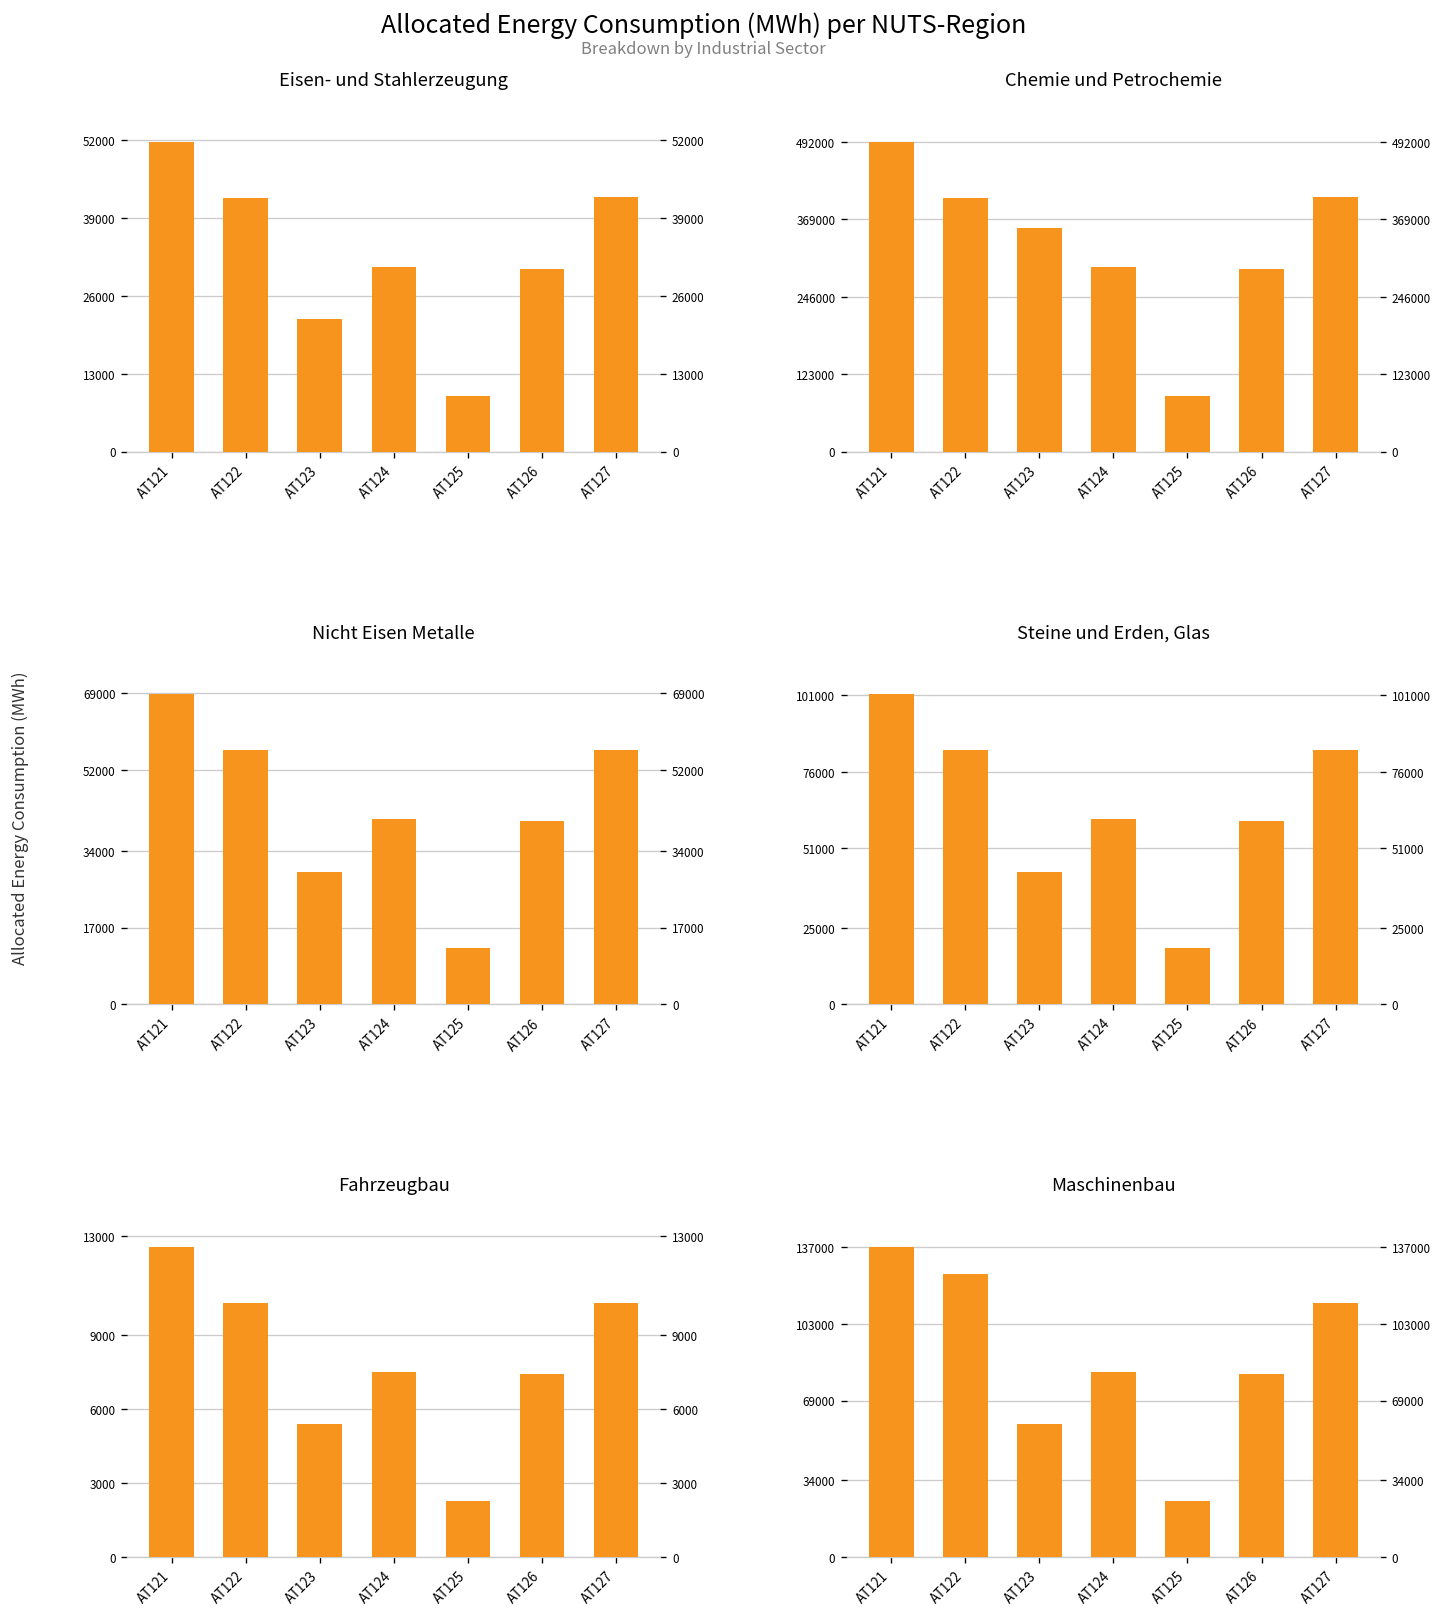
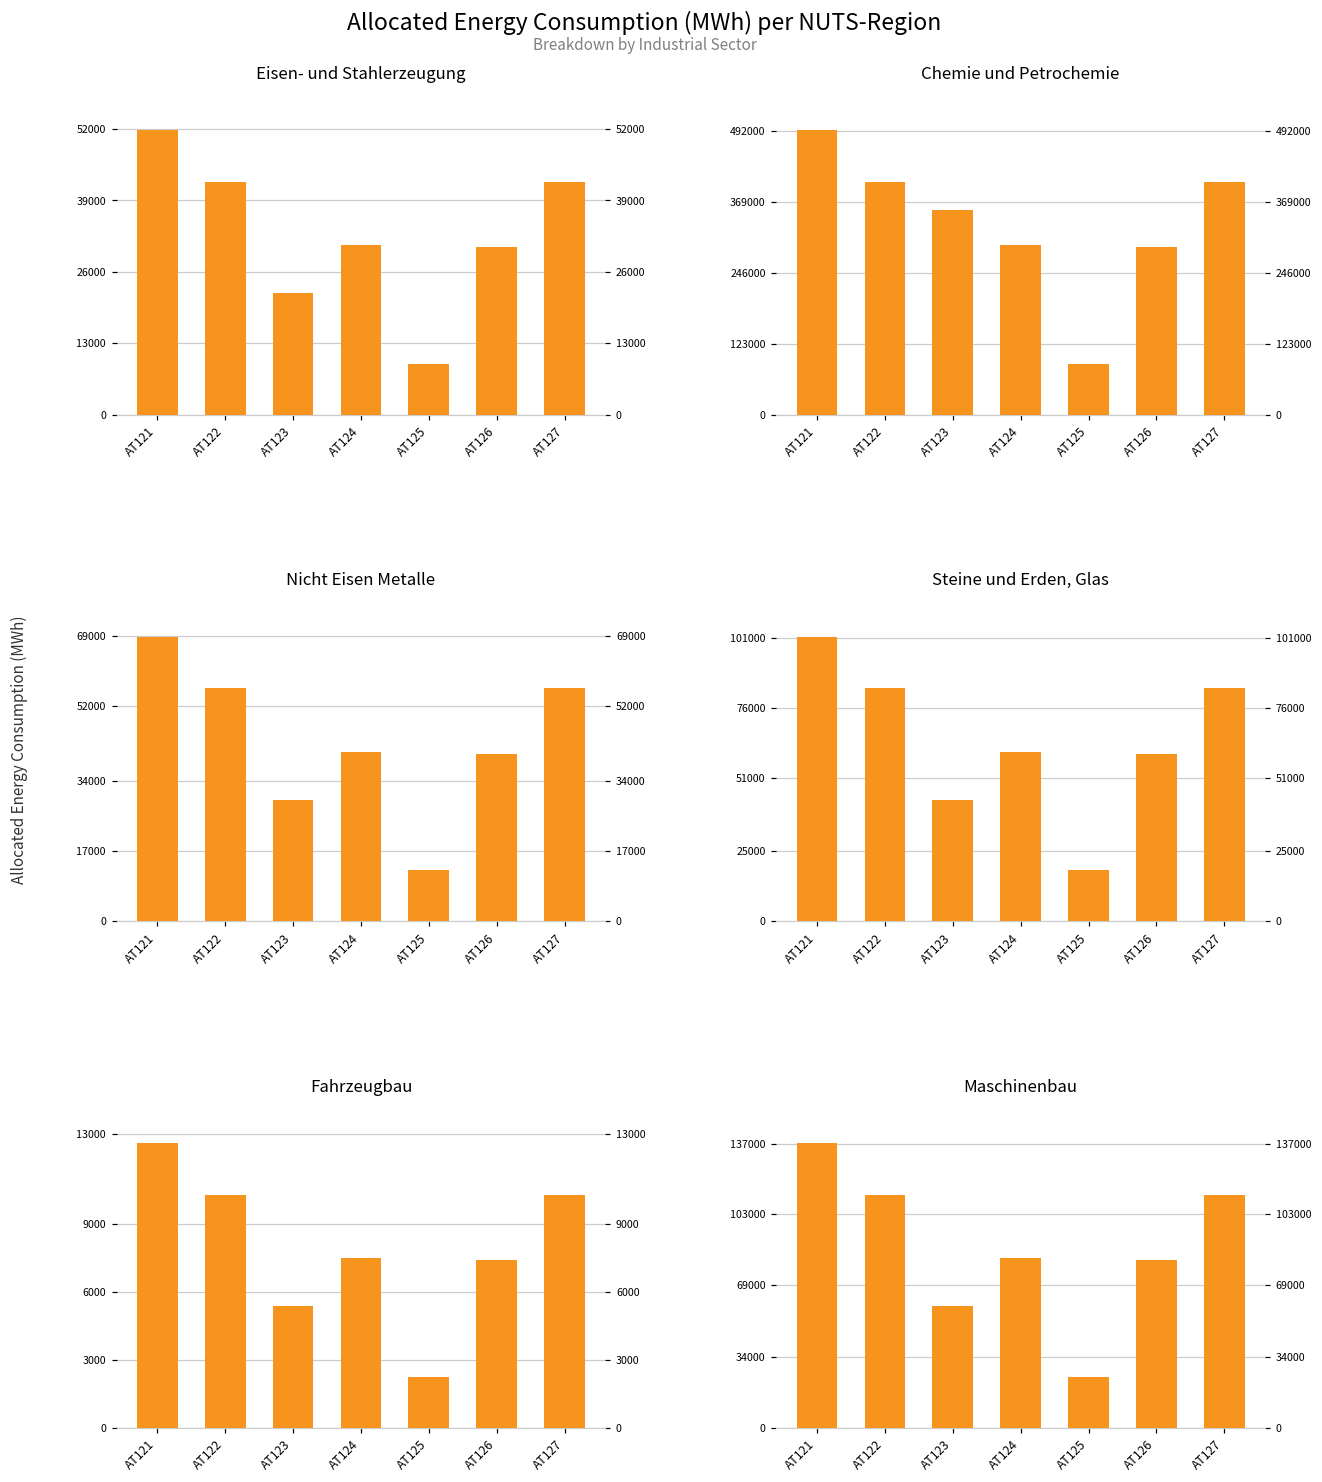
  {
    "Eisen- und Stahlerzeugung": {
      "AT121": 52000,
      "AT122": 42000,
      "AT123": 22000,
      "AT124": 31000,
      "AT125": 9000,
      "AT126": 30000,
      "AT127": 42000
    },
    "Chemie und Petrochemie": {
      "AT121": 490000,
      "AT122": 400000,
      "AT123": 350000,
      "AT124": 290000,
      "AT125": 90000,
      "AT126": 290000,
      "AT127": 400000
    },
    "Nicht Eisen Metalle": {
      "AT121": 69000,
      "AT122": 56000,
      "AT123": 29000,
      "AT124": 41000,
      "AT125": 12000,
      "AT126": 41000,
      "AT127": 56000
    },
    "Steine und Erden, Glas": {
      "AT121": 101000,
      "AT122": 83000,
      "AT123": 43000,
      "AT124": 60000,
      "AT125": 18000,
      "AT126": 60000,
      "AT127": 83000
    },
    "Fahrzeugbau": {
      "AT121": 12600,
      "AT122": 10300,
      "AT123": 5400,
      "AT124": 7500,
      "AT125": 2300,
      "AT126": 7400,
      "AT127": 10300
    },
    "Maschinenbau": {
      "AT121": 137000,
-     "AT122": 125000,
+     "AT122": 112000,
      "AT123": 58000,
      "AT124": 82000,
      "AT125": 25000,
      "AT126": 81000,
      "AT127": 112000
    }
  }
